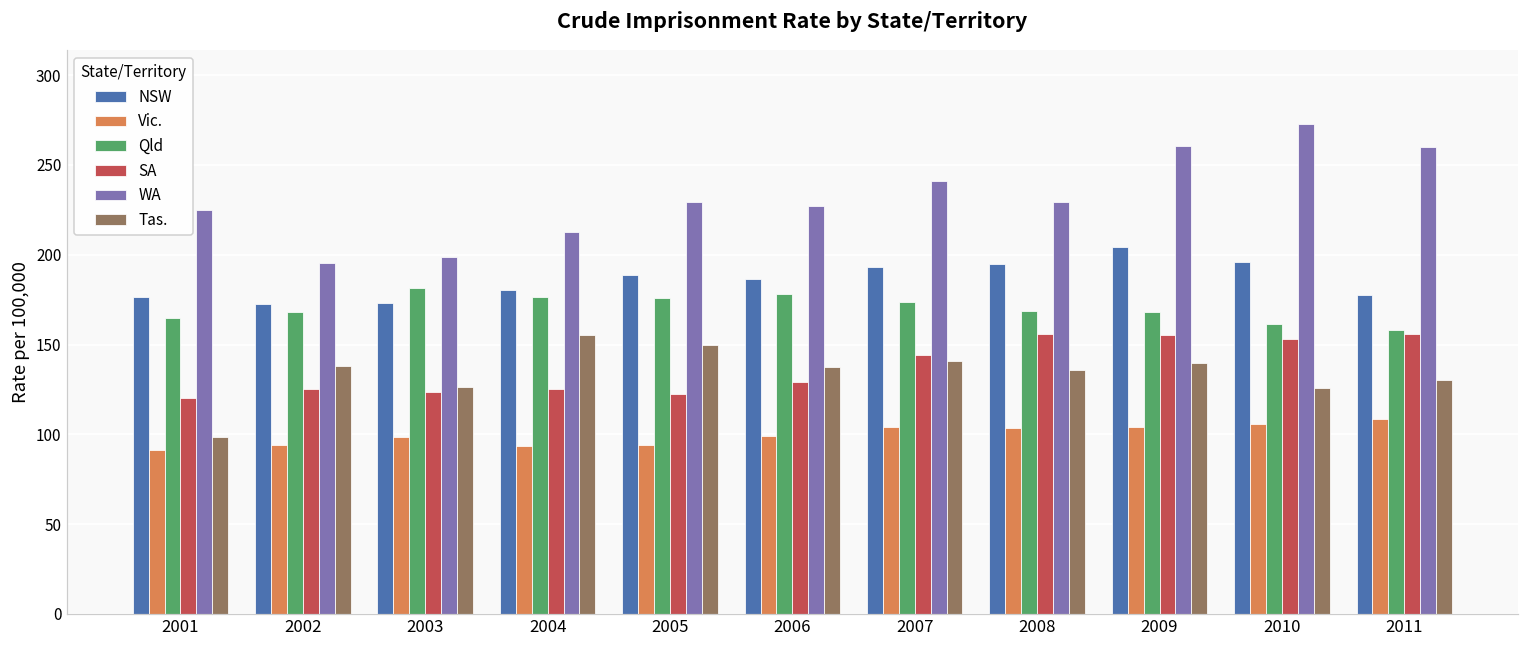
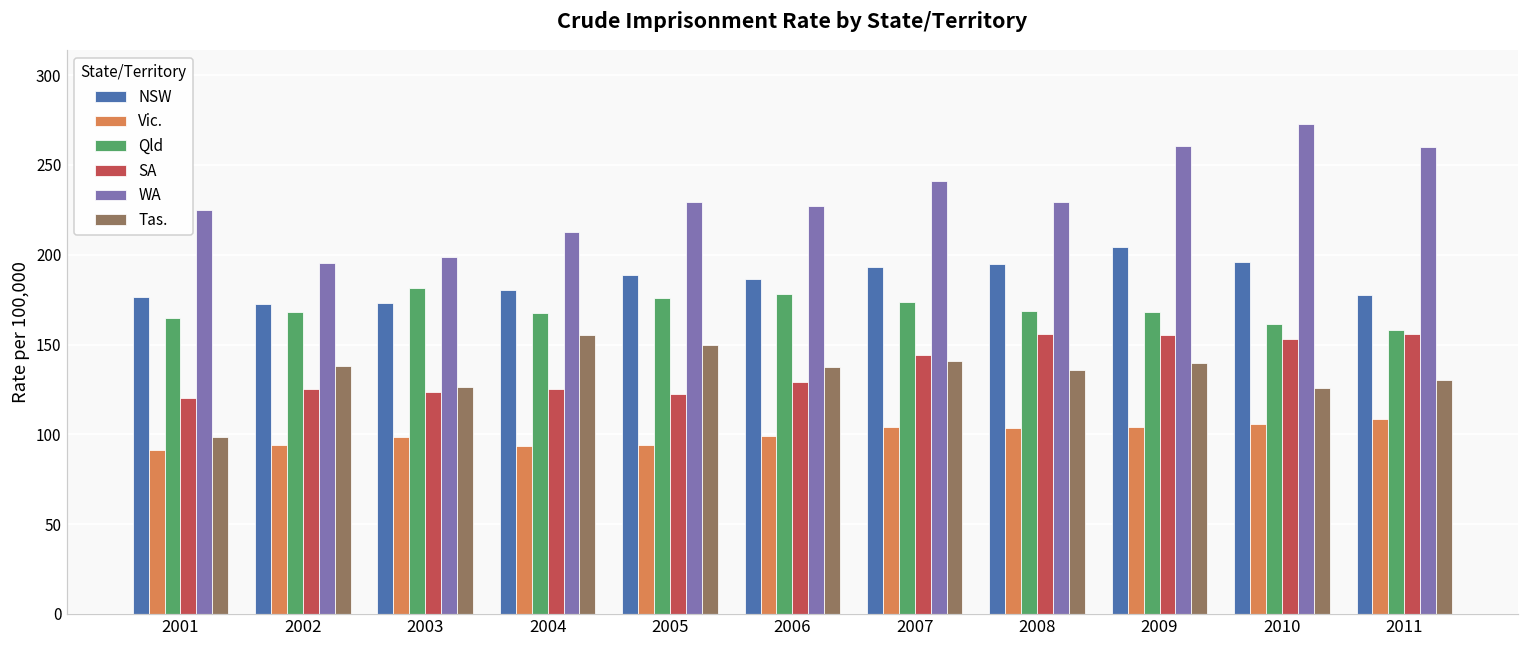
  {
    "Qld": {
      "2001": 165,
      "2002": 168,
      "2003": 182,
-     "2004": 177,
+     "2004": 167,
      "2005": 176,
      "2006": 178,
      "2007": 174,
      "2008": 169,
      "2009": 168,
      "2010": 162,
      "2011": 158
    },
    "Tas.": {
      "2001": 98,
      "2002": 138,
      "2003": 126,
      "2004": 155,
      "2005": 150,
      "2006": 138,
      "2007": 141,
      "2008": 136,
      "2009": 140,
      "2010": 126,
      "2011": 130
    }
  }
